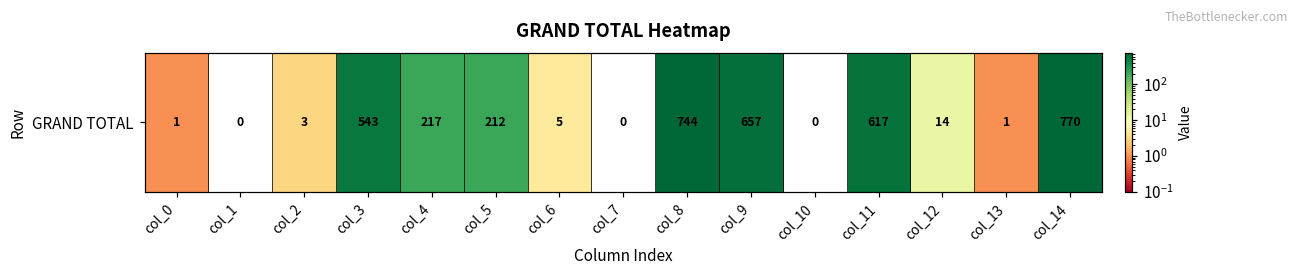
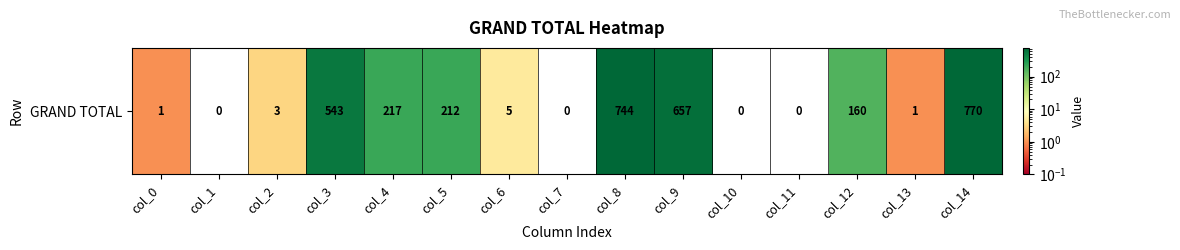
  {
    "GRAND TOTAL": {
      "col_0": 1,
      "col_1": 0,
      "col_2": 3,
      "col_3": 543,
      "col_4": 217,
      "col_5": 212,
      "col_6": 5,
      "col_7": 0,
      "col_8": 744,
      "col_9": 657,
      "col_10": 0,
-     "col_11": 617,
-     "col_12": 14,
+     "col_11": 0,
+     "col_12": 160,
      "col_13": 1,
      "col_14": 770
    }
  }
